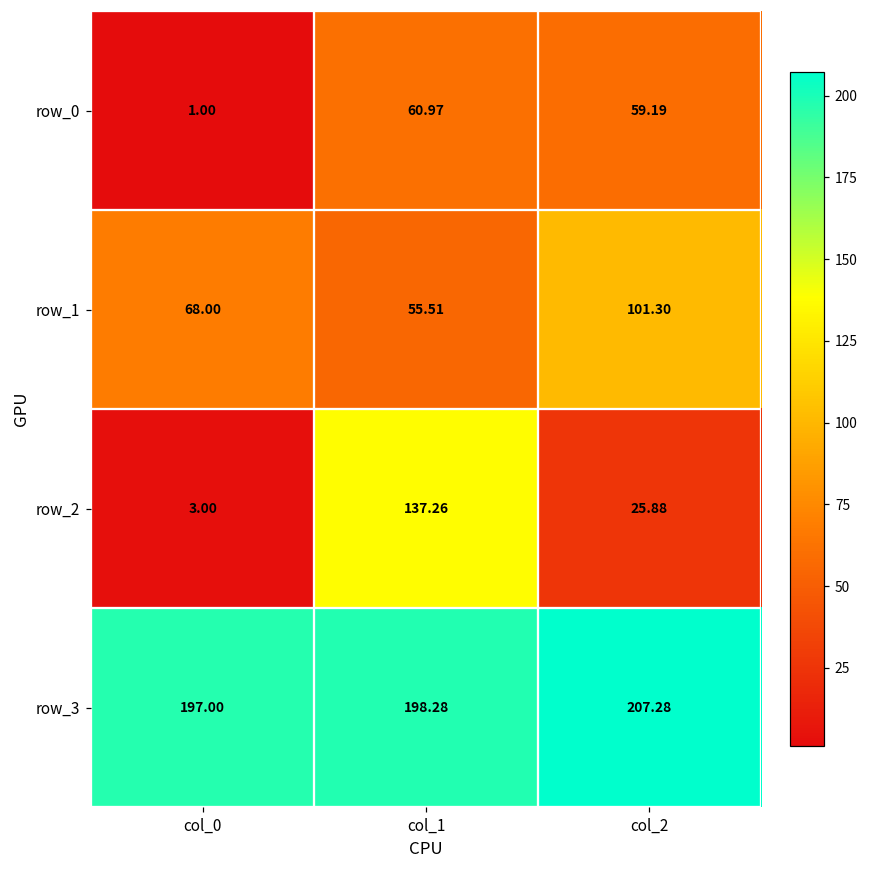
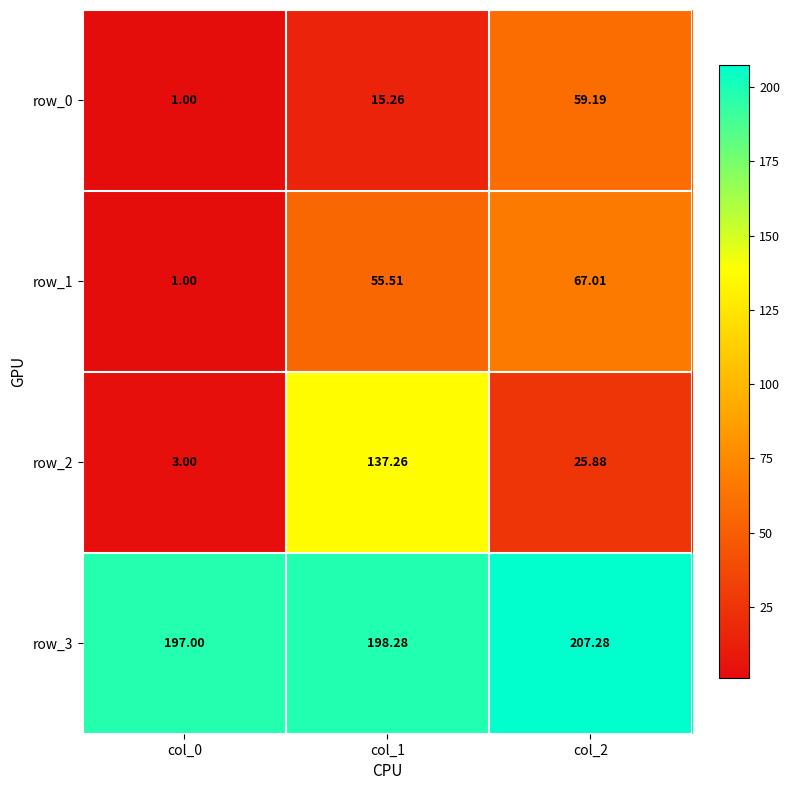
  {
    "row_0": {
      "col_0": 1.00,
-     "col_1": 60.97,
+     "col_1": 15.26,
      "col_2": 59.19
    },
    "row_1": {
-     "col_0": 68.00,
+     "col_0": 1.00,
      "col_1": 55.51,
-     "col_2": 101.30
+     "col_2": 67.01
    },
    "row_2": {
      "col_0": 3.00,
      "col_1": 137.26,
      "col_2": 25.88
    },
    "row_3": {
      "col_0": 197.00,
      "col_1": 198.28,
      "col_2": 207.28
    }
  }
